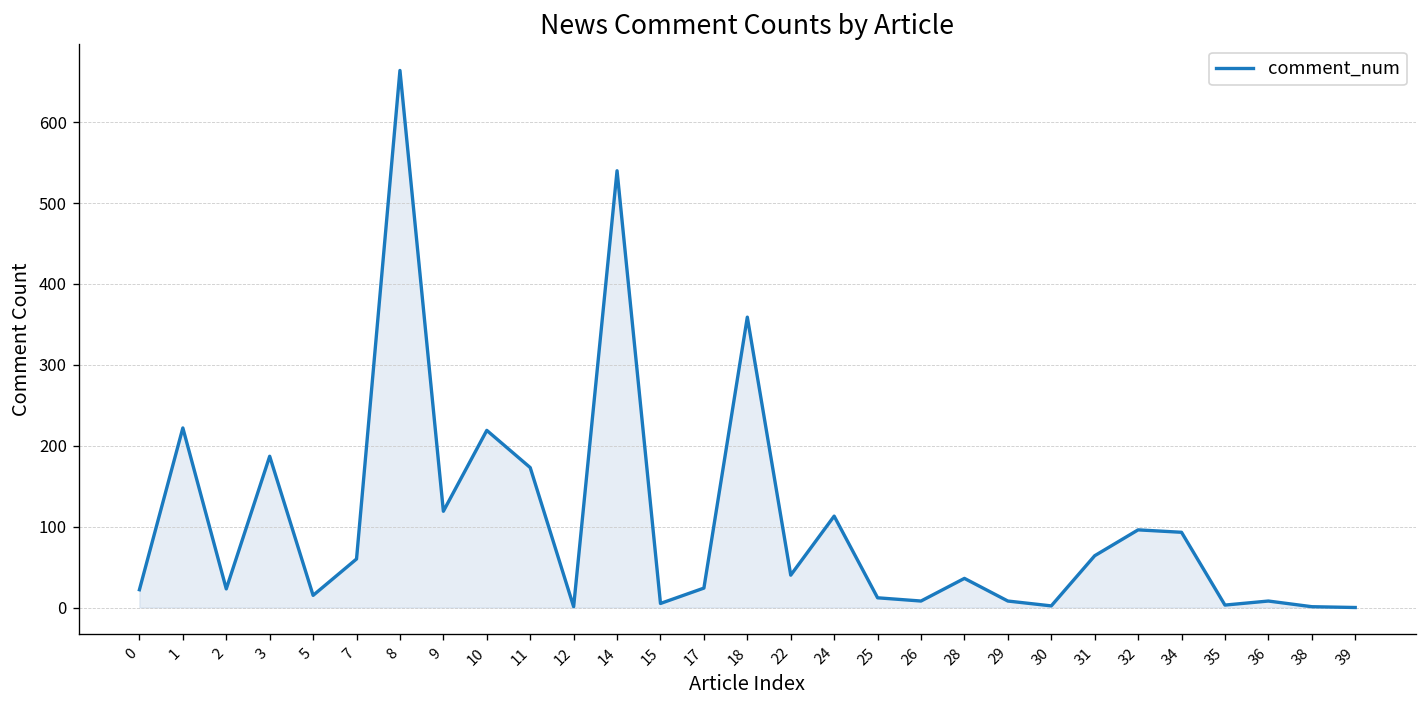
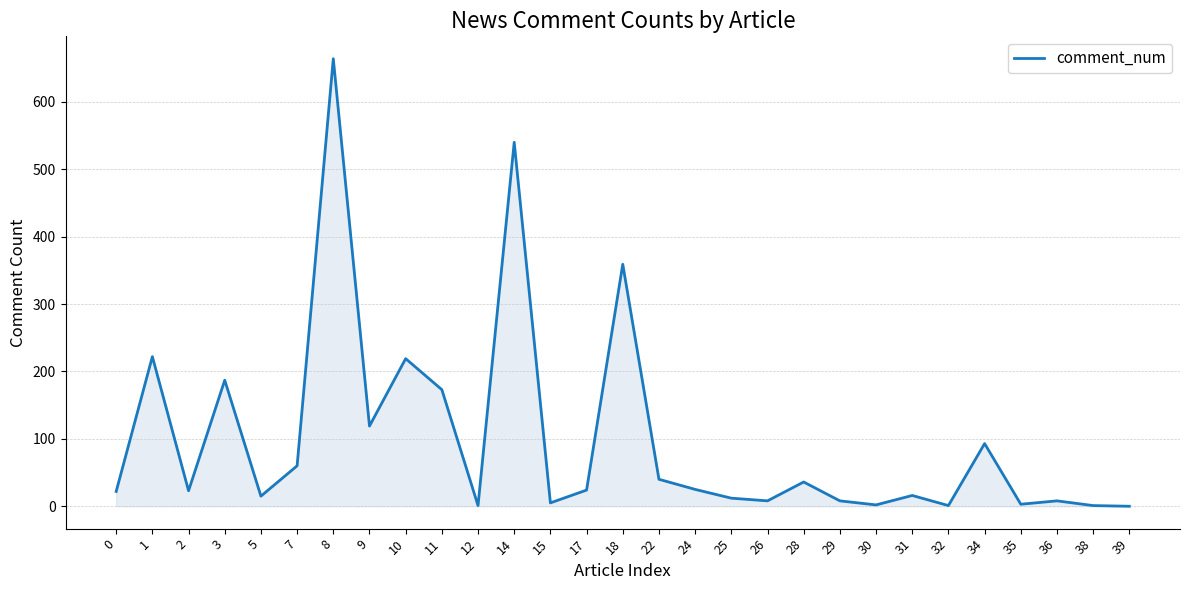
  {
    "0": 20,
    "1": 220,
    "2": 20,
    "3": 190,
    "5": 20,
    "7": 60,
    "8": 660,
    "9": 120,
    "10": 220,
    "11": 170,
    "12": 0,
    "14": 540,
    "15": 10,
    "17": 20,
    "18": 360,
    "22": 40,
-   "24": 110,
+   "24": 30,
    "25": 10,
    "26": 10,
    "28": 40,
    "29": 10,
    "30": 0,
-   "31": 60,
-   "32": 100,
+   "31": 20,
+   "32": 0,
    "34": 90,
    "35": 0,
    "36": 10,
    "38": 0,
    "39": 0
  }
